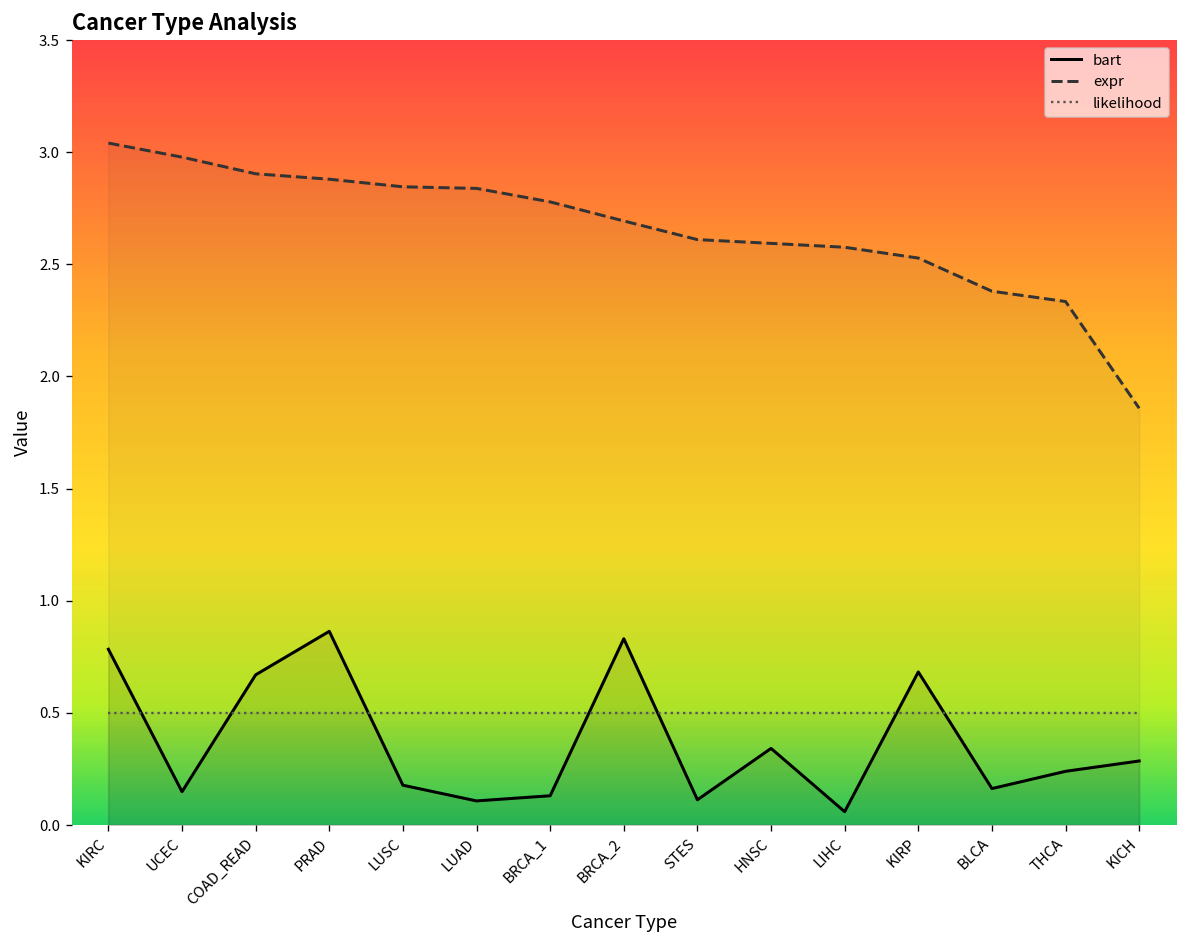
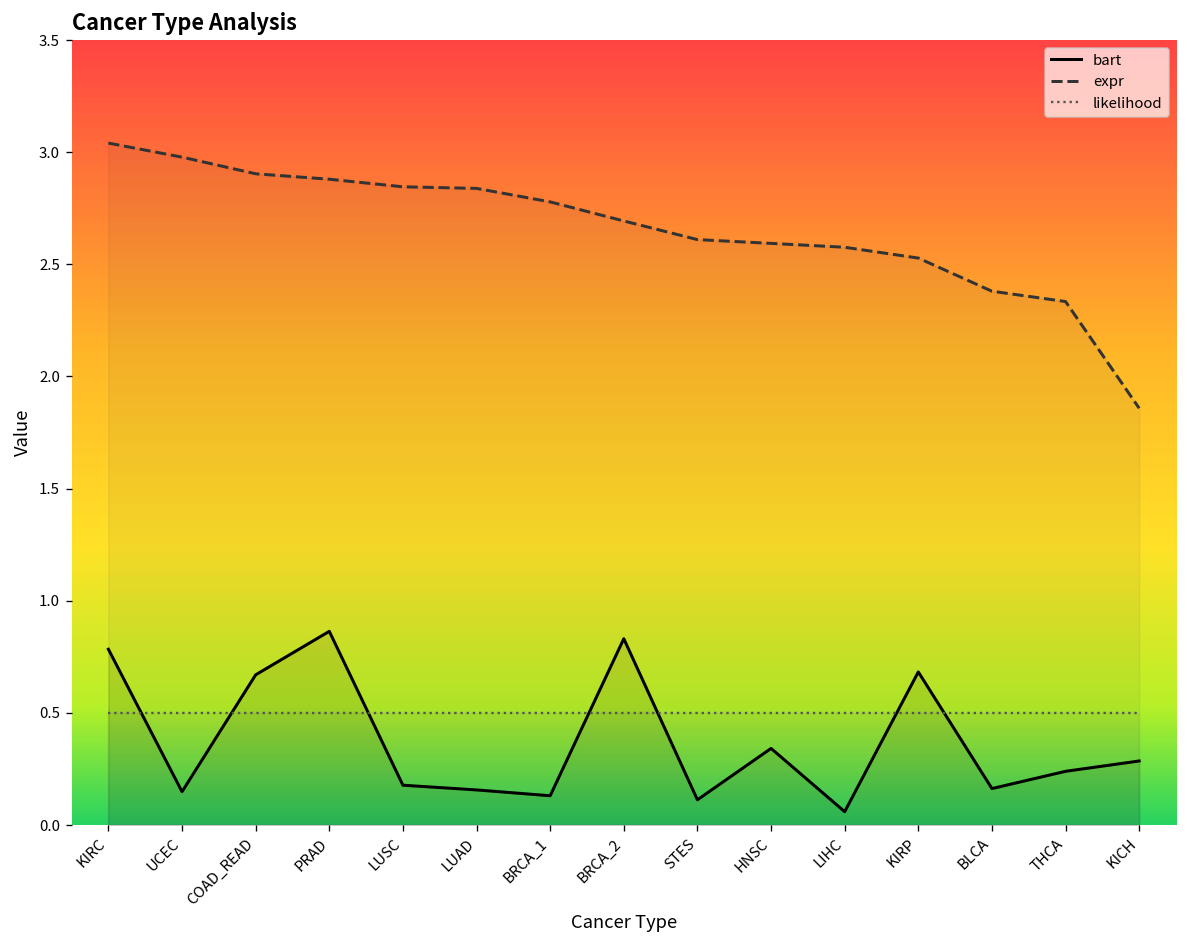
  {
    "bart": {
      "KIRC": 0.78,
      "UCEC": 0.15,
      "COAD_READ": 0.67,
      "PRAD": 0.86,
      "LUSC": 0.18,
-     "LUAD": 0.11,
+     "LUAD": 0.16,
      "BRCA_1": 0.13,
      "BRCA_2": 0.83,
      "STES": 0.11,
      "HNSC": 0.34,
      "LIHC": 0.06,
      "KIRP": 0.68,
      "BLCA": 0.16,
      "THCA": 0.24,
      "KICH": 0.29
    }
  }
